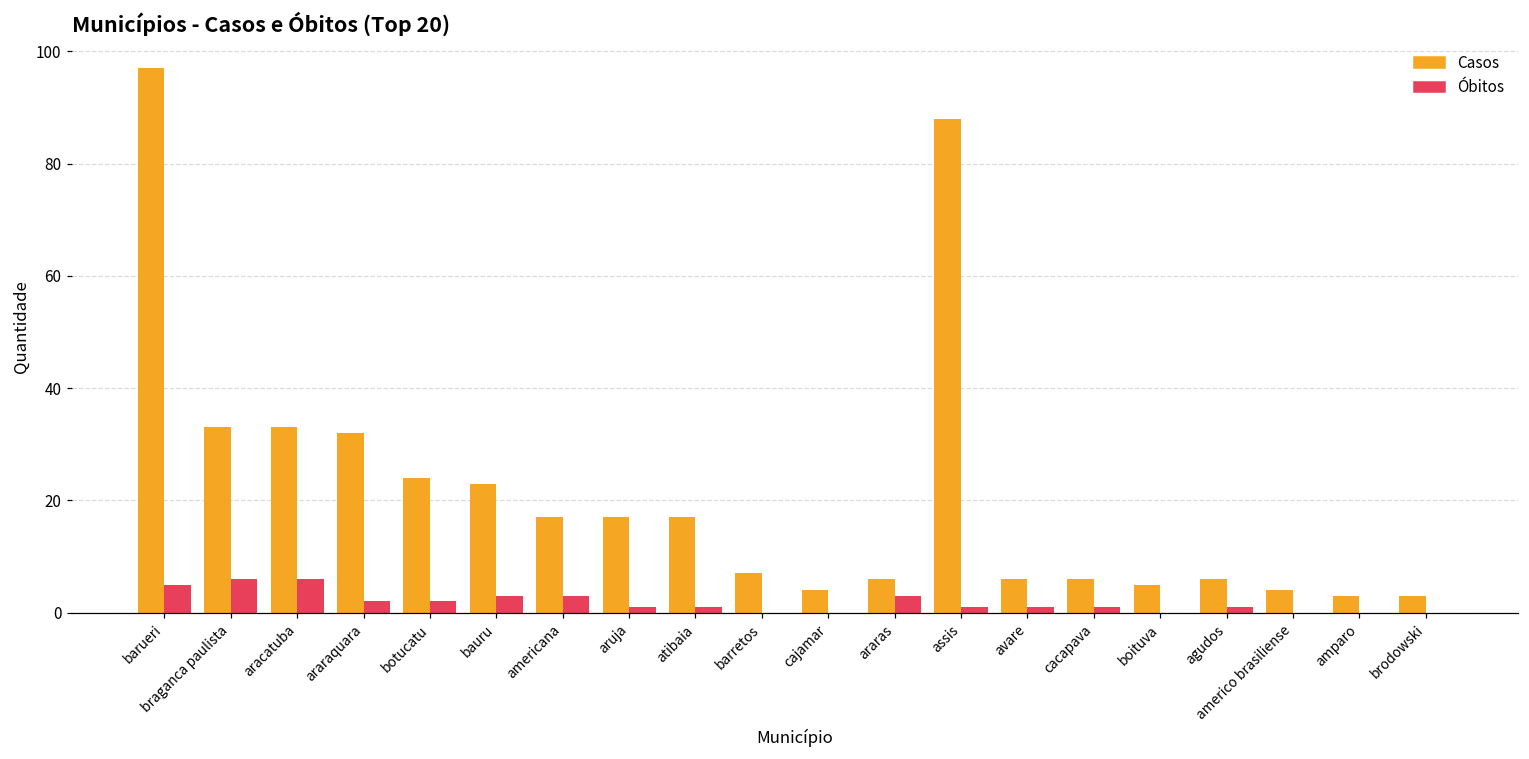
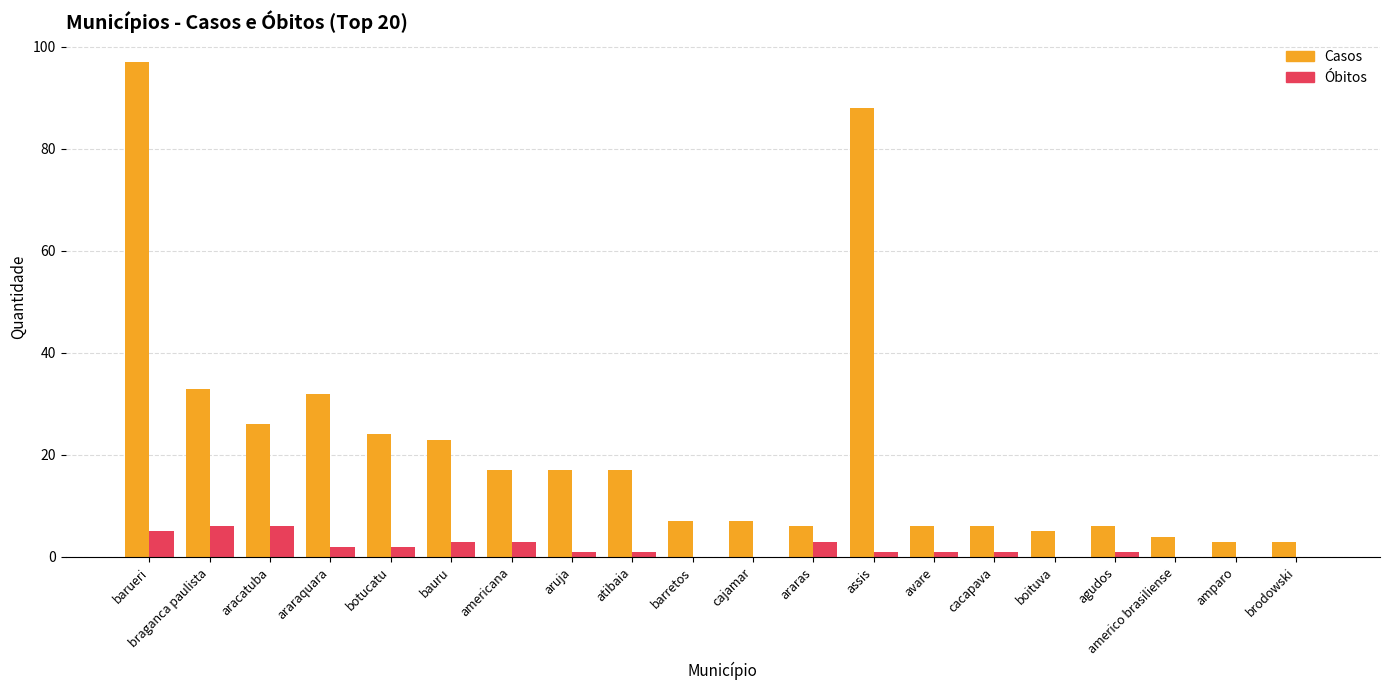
  {
    "Casos": {
      "barueri": 97,
      "braganca paulista": 33,
-     "aracatuba": 33,
+     "aracatuba": 26,
      "araraquara": 32,
      "botucatu": 24,
      "bauru": 23,
      "americana": 17,
      "aruja": 17,
      "atibaia": 17,
      "barretos": 7,
-     "cajamar": 4,
+     "cajamar": 7,
      "araras": 6,
      "assis": 88,
      "avare": 6,
      "cacapava": 6,
      "boituva": 5,
      "agudos": 6,
      "americo brasiliense": 4,
      "amparo": 3,
      "brodowski": 3
    },
    "Óbitos": {
      "barueri": 5,
      "braganca paulista": 6,
      "aracatuba": 6,
      "araraquara": 2,
      "botucatu": 2,
      "bauru": 3,
      "americana": 3,
      "aruja": 1,
      "atibaia": 1,
      "barretos": 0,
      "cajamar": 0,
      "araras": 3,
      "assis": 1,
      "avare": 1,
      "cacapava": 1,
      "boituva": 0,
      "agudos": 1,
      "americo brasiliense": 0,
      "amparo": 0,
      "brodowski": 0
    }
  }
